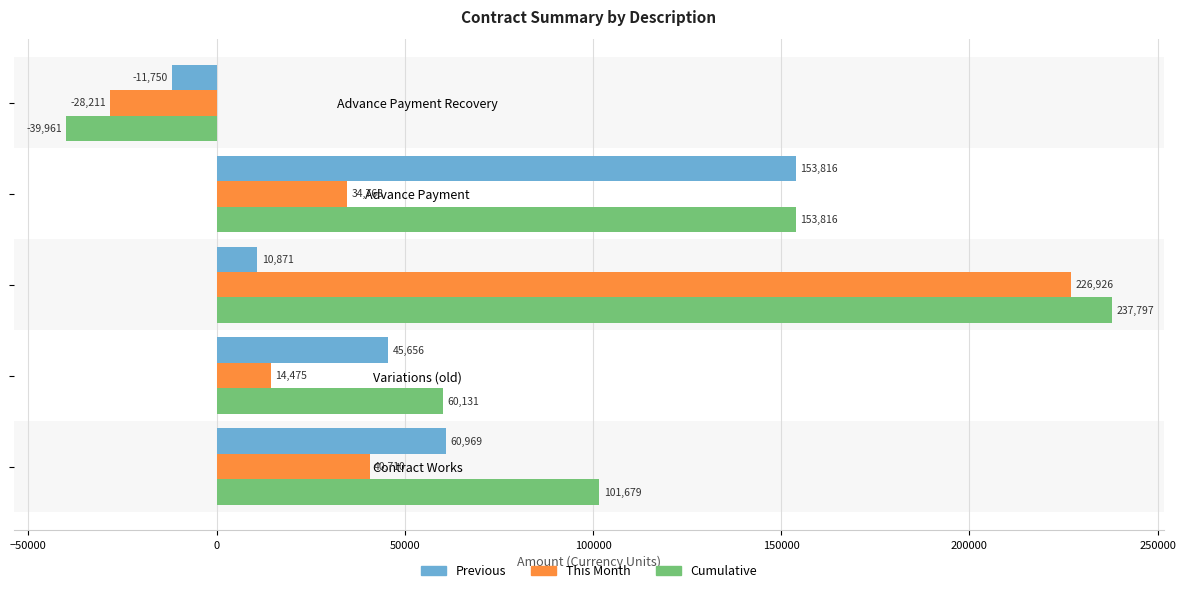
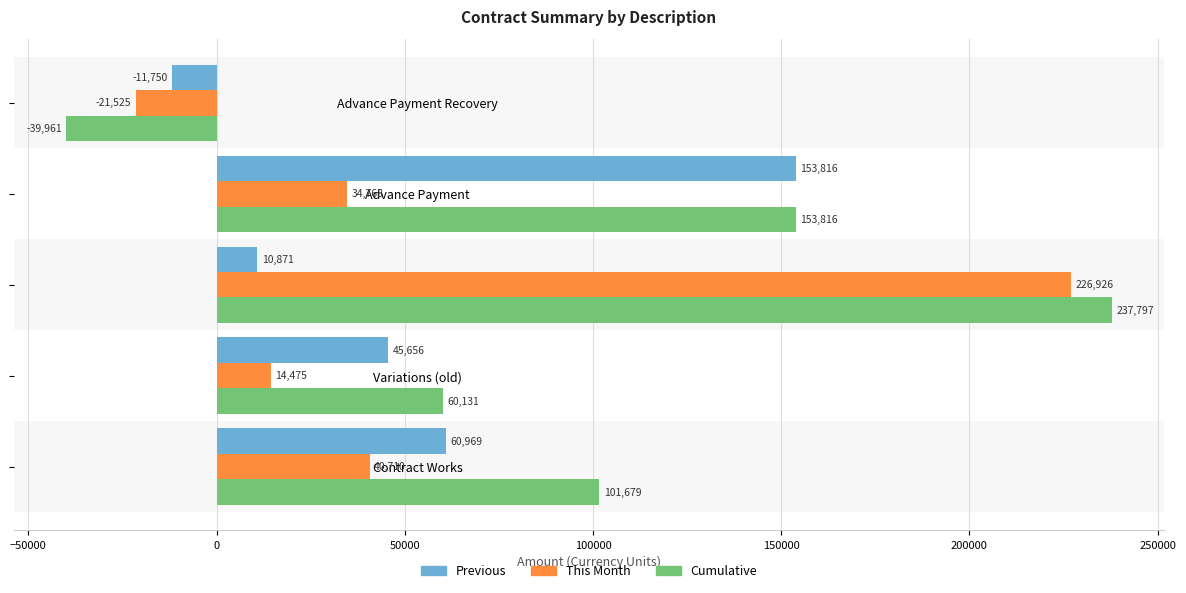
  {
    "This Month": {
-     "Advance Payment Recovery": "-28,211",
+     "Advance Payment Recovery": "-21,525",
      "Advance Payment": "34,768",
      "Variations (old)": "14,475",
      "Contract Works": "40,710"
    }
  }
